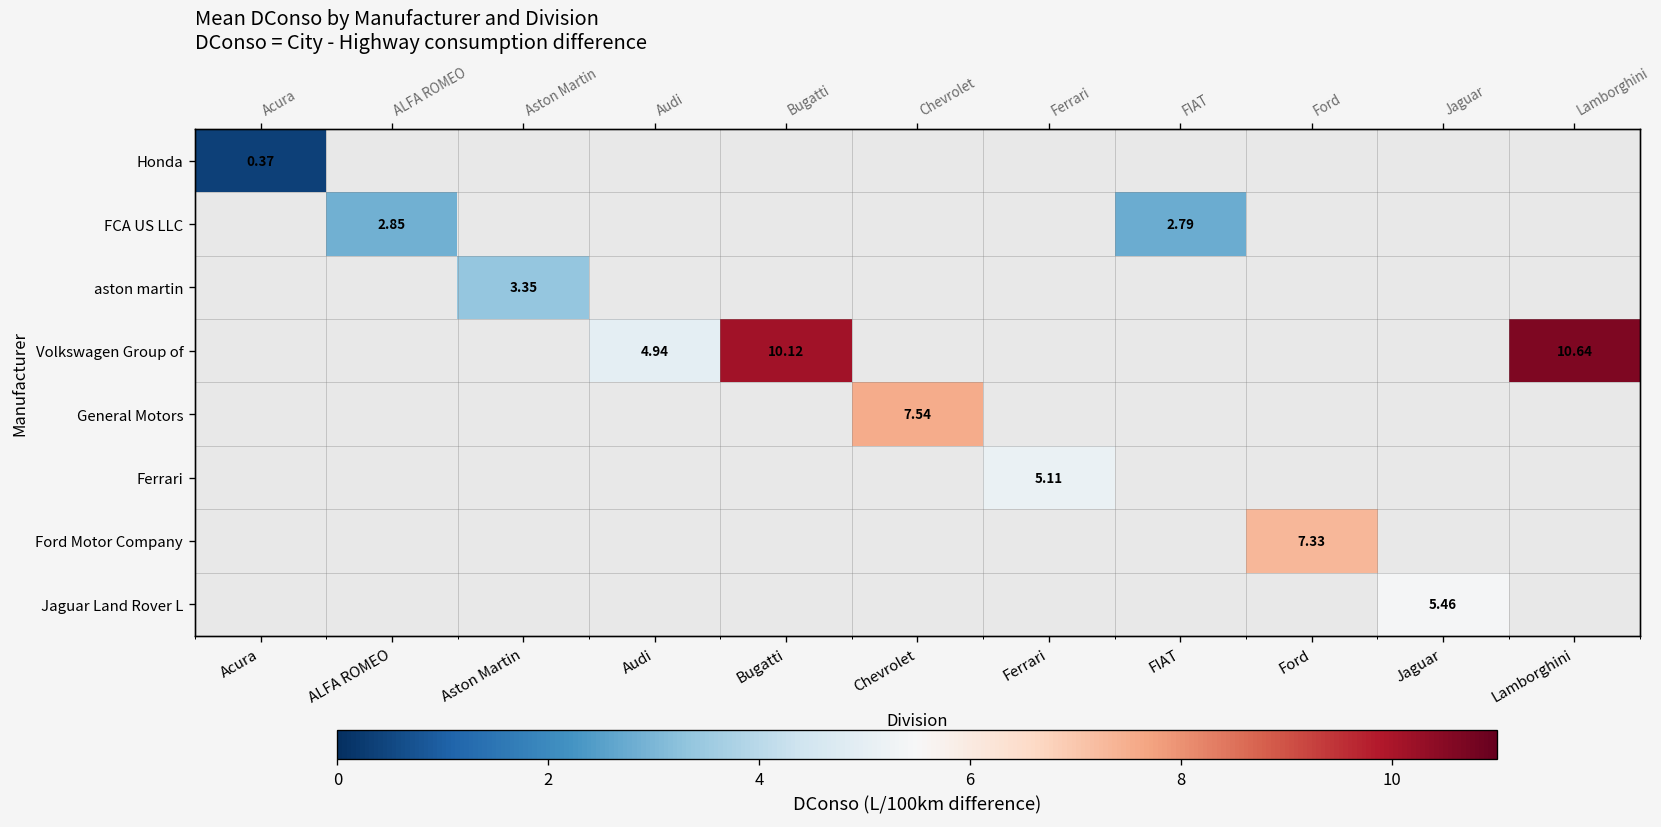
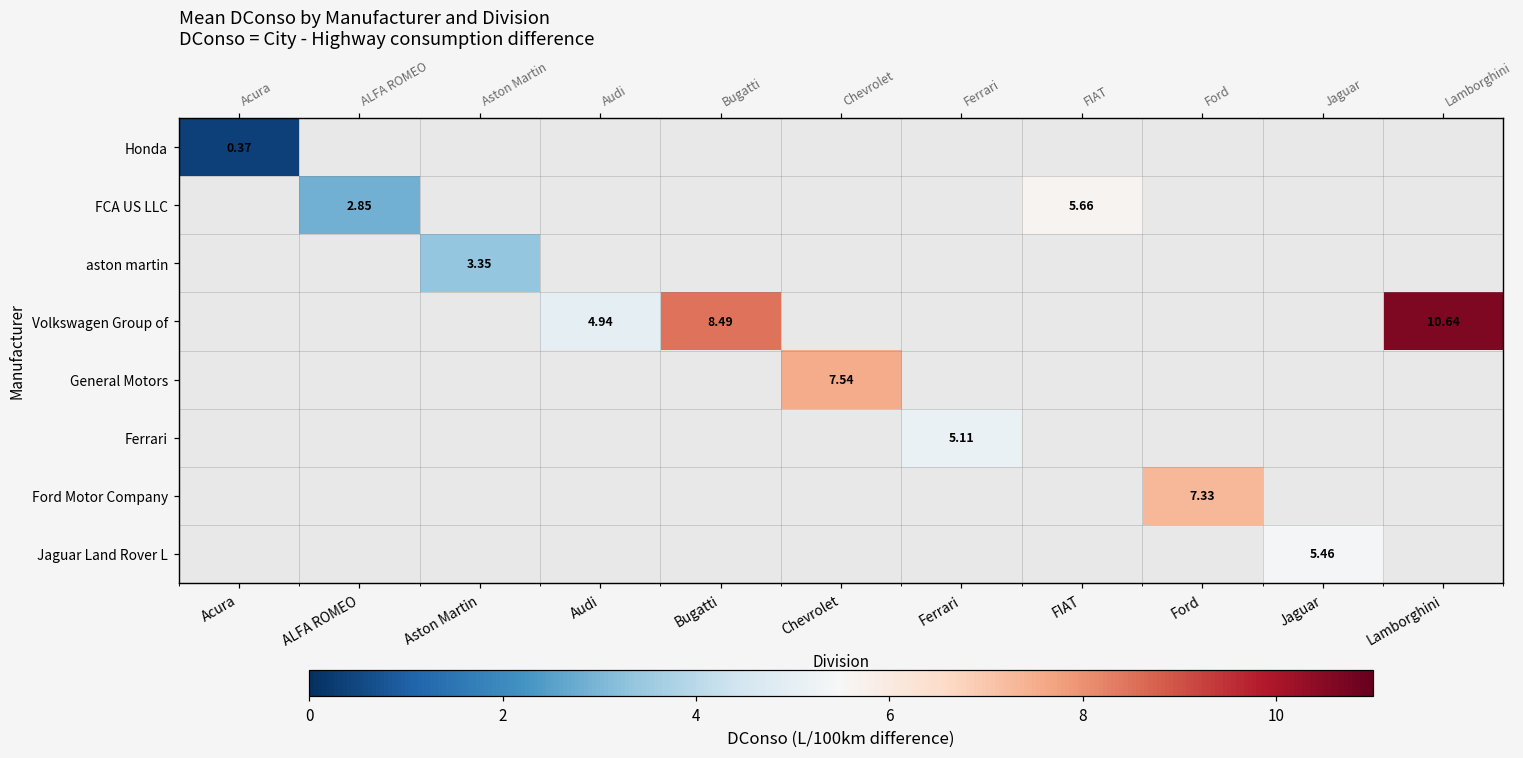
  {
    "Honda": {
      "Acura": 0.37
    },
    "FCA US LLC": {
      "ALFA ROMEO": 2.85,
-     "FIAT": 2.79
+     "FIAT": 5.66
    },
    "aston martin": {
      "Aston Martin": 3.35
    },
    "Volkswagen Group of": {
      "Audi": 4.94,
-     "Bugatti": 10.12,
+     "Bugatti": 8.49,
      "Lamborghini": 10.64
    },
    "General Motors": {
      "Chevrolet": 7.54
    },
    "Ferrari": {
      "Ferrari": 5.11
    },
    "Ford Motor Company": {
      "Ford": 7.33
    },
    "Jaguar Land Rover L": {
      "Jaguar": 5.46
    }
  }
